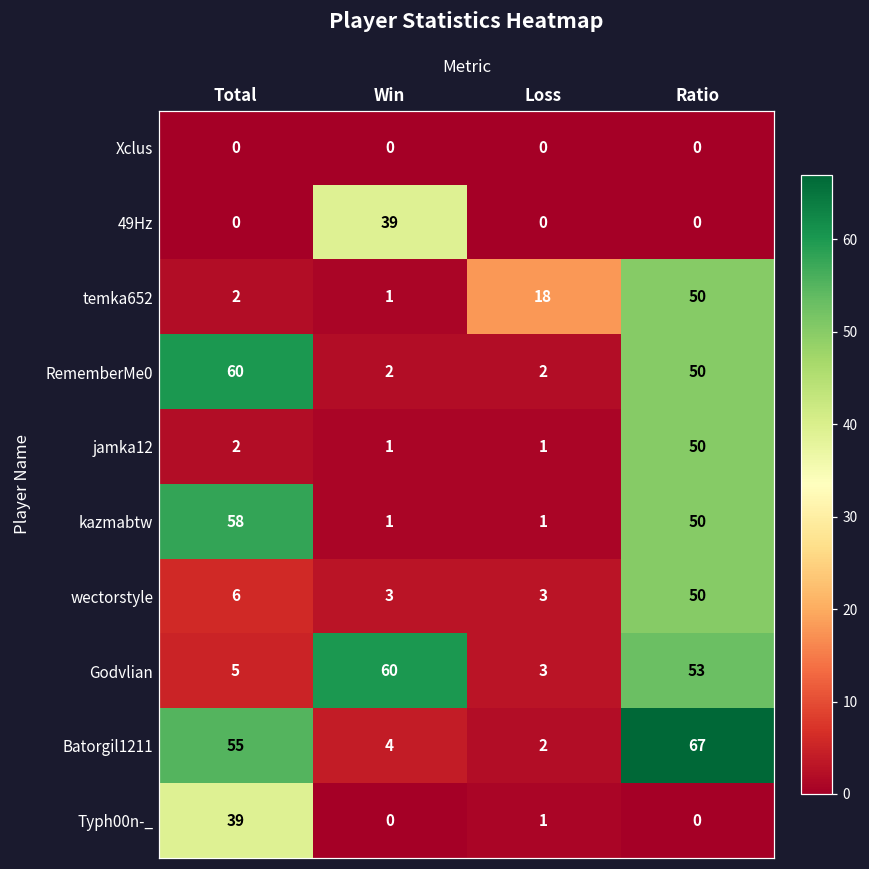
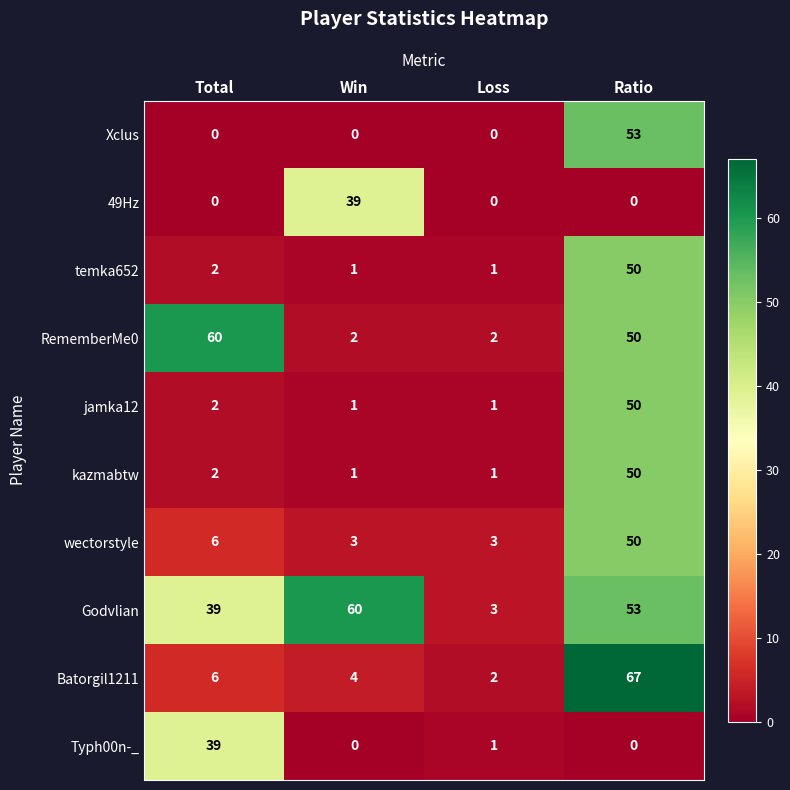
  {
    "Xclus": {
      "Total": 0,
      "Win": 0,
      "Loss": 0,
-     "Ratio": 0
+     "Ratio": 53
    },
    "49Hz": {
      "Total": 0,
      "Win": 39,
      "Loss": 0,
      "Ratio": 0
    },
    "temka652": {
      "Total": 2,
      "Win": 1,
-     "Loss": 18,
+     "Loss": 1,
      "Ratio": 50
    },
    "RememberMe0": {
      "Total": 60,
      "Win": 2,
      "Loss": 2,
      "Ratio": 50
    },
    "jamka12": {
      "Total": 2,
      "Win": 1,
      "Loss": 1,
      "Ratio": 50
    },
    "kazmabtw": {
-     "Total": 58,
+     "Total": 2,
      "Win": 1,
      "Loss": 1,
      "Ratio": 50
    },
    "wectorstyle": {
      "Total": 6,
      "Win": 3,
      "Loss": 3,
      "Ratio": 50
    },
    "Godvlian": {
-     "Total": 5,
+     "Total": 39,
      "Win": 60,
      "Loss": 3,
      "Ratio": 53
    },
    "Batorgil1211": {
-     "Total": 55,
+     "Total": 6,
      "Win": 4,
      "Loss": 2,
      "Ratio": 67
    },
    "Typh00n-_": {
      "Total": 39,
      "Win": 0,
      "Loss": 1,
      "Ratio": 0
    }
  }
